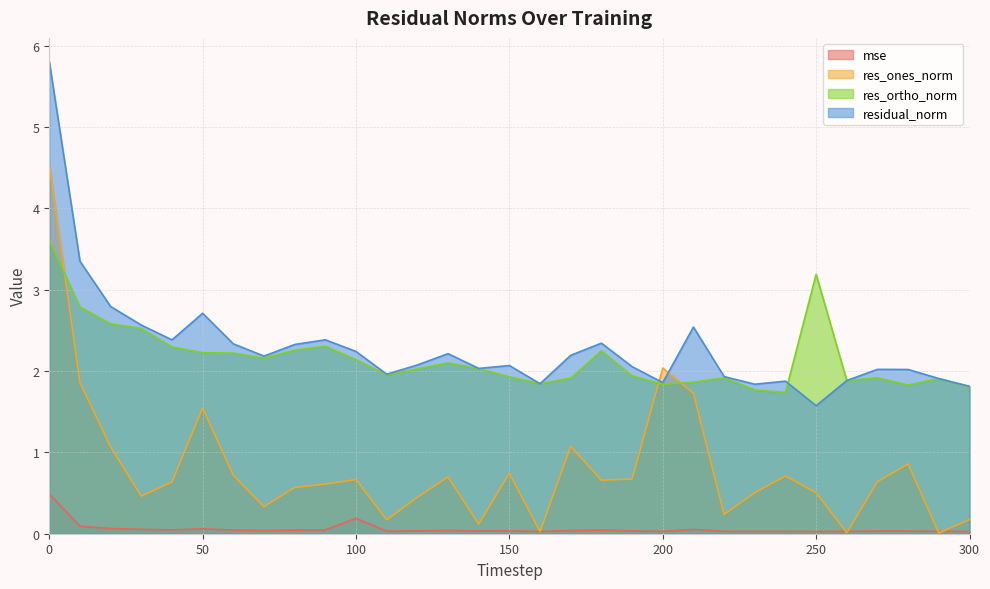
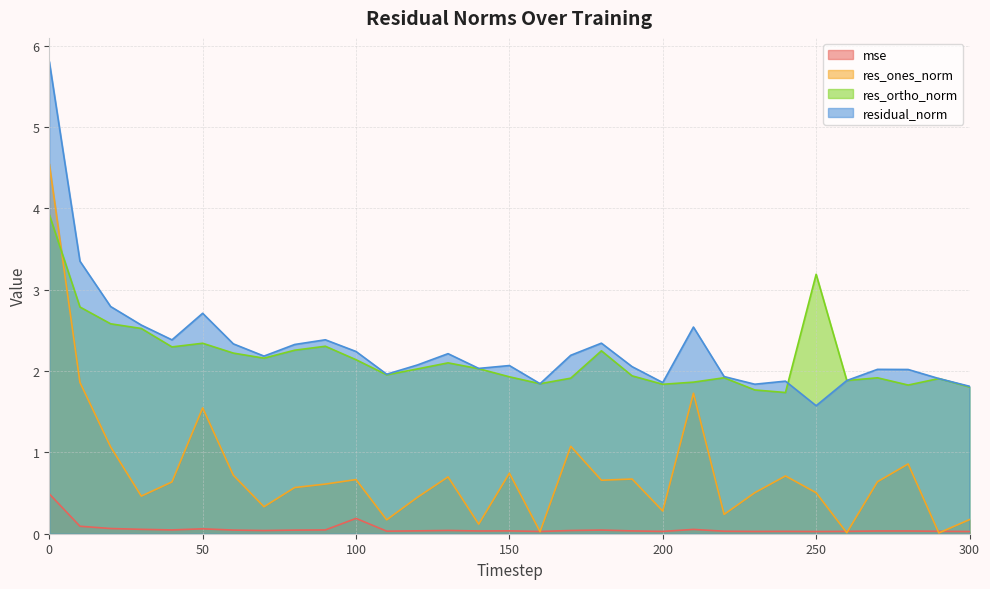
  {
    "mse": {
      "0": 0.5,
      "50": 0.1,
      "100": 0.2,
      "150": 0.0,
      "200": 0.0,
      "250": 0.0,
      "300": 0.0
    },
    "res_ones_norm": {
      "0": 4.5,
      "50": 1.5,
      "100": 0.7,
      "150": 0.7,
-     "200": 2.0,
+     "200": 0.3,
      "250": 0.5,
      "300": 0.2
    },
    "res_ortho_norm": {
-     "0": 3.6,
-     "50": 2.2,
+     "0": 3.9,
+     "50": 2.3,
      "100": 2.1,
      "150": 1.9,
      "250": 3.2
    },
    "residual_norm": {
      "0": 5.8,
      "50": 2.7,
      "100": 2.2,
      "150": 2.1,
      "250": 1.6
    }
  }
